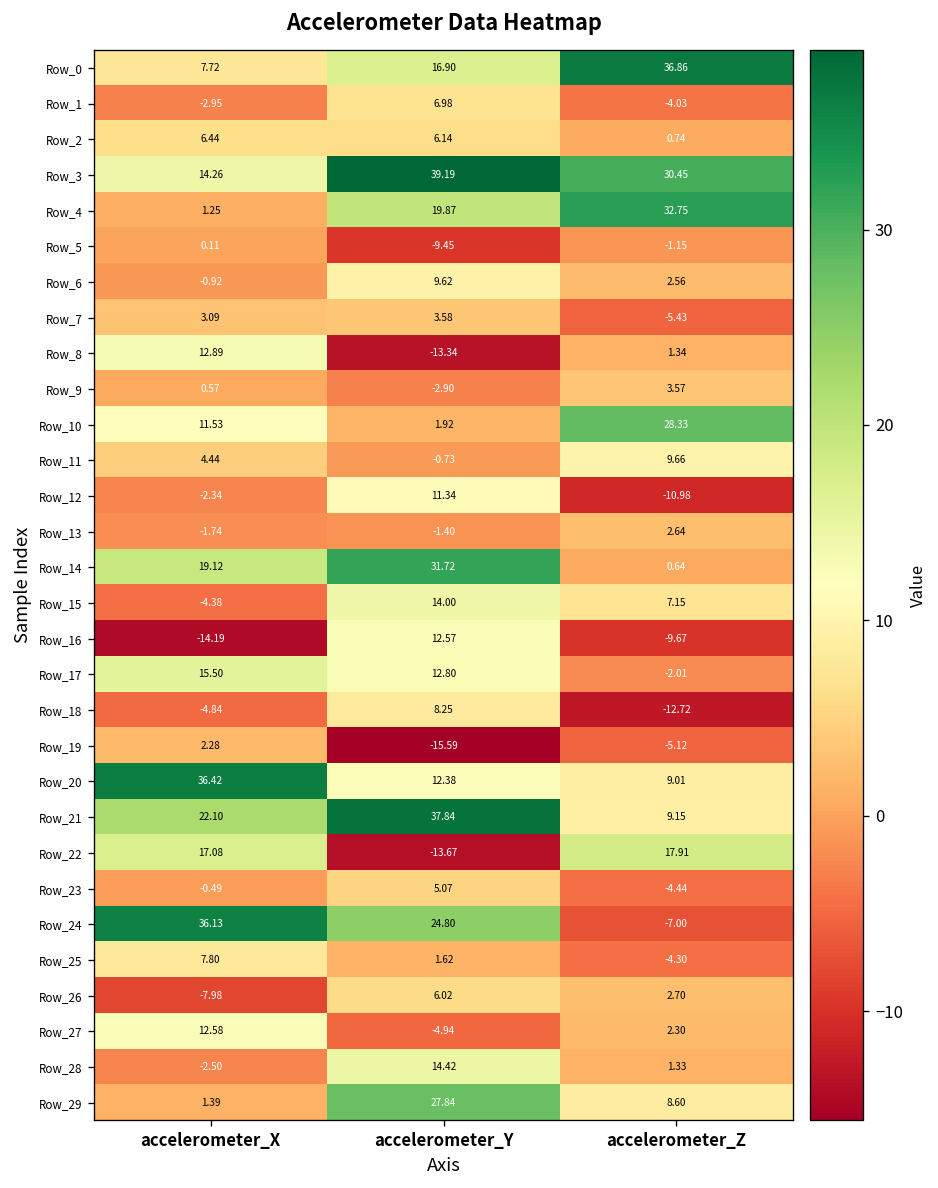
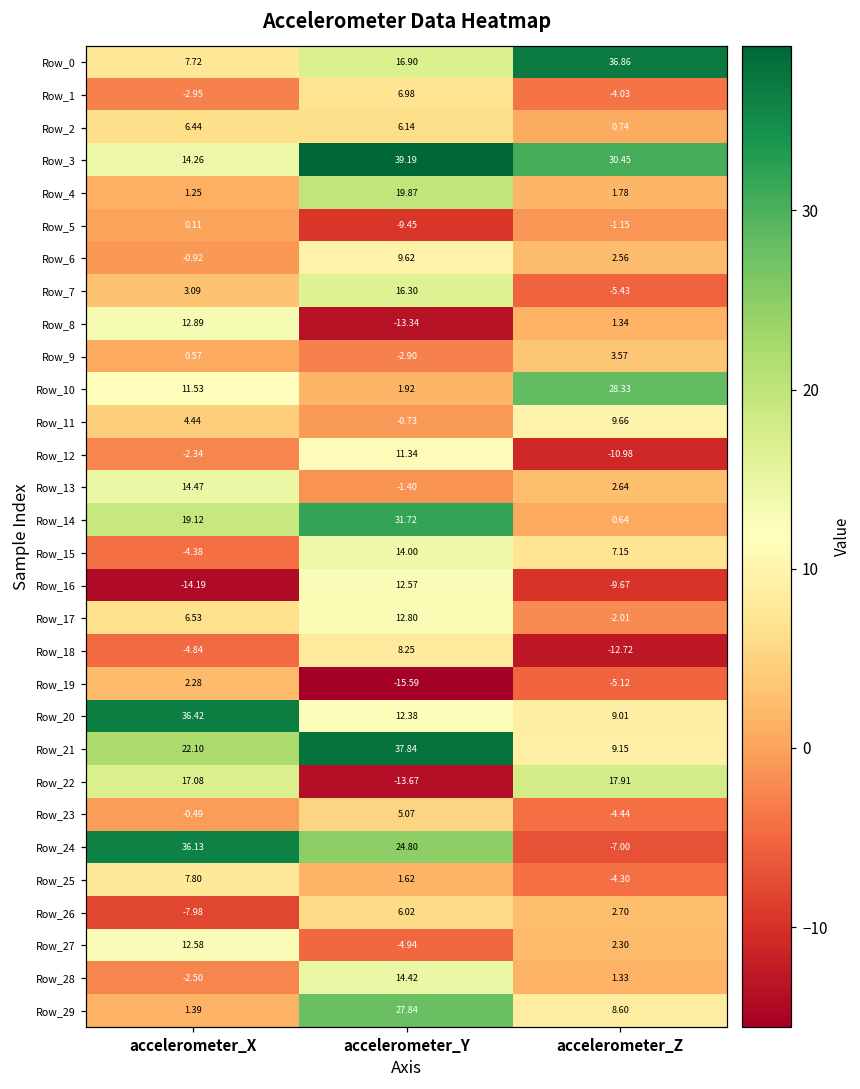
  {
    "Row_0": {
      "accelerometer_X": 7.72,
      "accelerometer_Y": 16.90,
      "accelerometer_Z": 36.86
    },
    "Row_1": {
      "accelerometer_X": -2.95,
      "accelerometer_Y": 6.98,
      "accelerometer_Z": -4.03
    },
    "Row_2": {
      "accelerometer_X": 6.44,
      "accelerometer_Y": 6.14,
      "accelerometer_Z": 0.74
    },
    "Row_3": {
      "accelerometer_X": 14.26,
      "accelerometer_Y": 39.19,
      "accelerometer_Z": 30.45
    },
    "Row_4": {
      "accelerometer_X": 1.25,
      "accelerometer_Y": 19.87,
-     "accelerometer_Z": 32.75
+     "accelerometer_Z": 1.78
    },
    "Row_5": {
      "accelerometer_X": 0.11,
      "accelerometer_Y": -9.45,
      "accelerometer_Z": -1.15
    },
    "Row_6": {
      "accelerometer_X": -0.92,
      "accelerometer_Y": 9.62,
      "accelerometer_Z": 2.56
    },
    "Row_7": {
      "accelerometer_X": 3.09,
-     "accelerometer_Y": 3.58,
+     "accelerometer_Y": 16.30,
      "accelerometer_Z": -5.43
    },
    "Row_8": {
      "accelerometer_X": 12.89,
      "accelerometer_Y": -13.34,
      "accelerometer_Z": 1.34
    },
    "Row_9": {
      "accelerometer_X": 0.57,
      "accelerometer_Y": -2.90,
      "accelerometer_Z": 3.57
    },
    "Row_10": {
      "accelerometer_X": 11.53,
      "accelerometer_Y": 1.92,
      "accelerometer_Z": 28.33
    },
    "Row_11": {
      "accelerometer_X": 4.44,
      "accelerometer_Y": -0.73,
      "accelerometer_Z": 9.66
    },
    "Row_12": {
      "accelerometer_X": -2.34,
      "accelerometer_Y": 11.34,
      "accelerometer_Z": -10.98
    },
    "Row_13": {
-     "accelerometer_X": -1.74,
+     "accelerometer_X": 14.47,
      "accelerometer_Y": -1.40,
      "accelerometer_Z": 2.64
    },
    "Row_14": {
      "accelerometer_X": 19.12,
      "accelerometer_Y": 31.72,
      "accelerometer_Z": 0.64
    },
    "Row_15": {
      "accelerometer_X": -4.38,
      "accelerometer_Y": 14.00,
      "accelerometer_Z": 7.15
    },
    "Row_16": {
      "accelerometer_X": -14.19,
      "accelerometer_Y": 12.57,
      "accelerometer_Z": -9.67
    },
    "Row_17": {
-     "accelerometer_X": 15.50,
+     "accelerometer_X": 6.53,
      "accelerometer_Y": 12.80,
      "accelerometer_Z": -2.01
    },
    "Row_18": {
      "accelerometer_X": -4.84,
      "accelerometer_Y": 8.25,
      "accelerometer_Z": -12.72
    },
    "Row_19": {
      "accelerometer_X": 2.28,
      "accelerometer_Y": -15.59,
      "accelerometer_Z": -5.12
    },
    "Row_20": {
      "accelerometer_X": 36.42,
      "accelerometer_Y": 12.38,
      "accelerometer_Z": 9.01
    },
    "Row_21": {
      "accelerometer_X": 22.10,
      "accelerometer_Y": 37.84,
      "accelerometer_Z": 9.15
    },
    "Row_22": {
      "accelerometer_X": 17.08,
      "accelerometer_Y": -13.67,
      "accelerometer_Z": 17.91
    },
    "Row_23": {
      "accelerometer_X": -0.49,
      "accelerometer_Y": 5.07,
      "accelerometer_Z": -4.44
    },
    "Row_24": {
      "accelerometer_X": 36.13,
      "accelerometer_Y": 24.80,
      "accelerometer_Z": -7.00
    },
    "Row_25": {
      "accelerometer_X": 7.80,
      "accelerometer_Y": 1.62,
      "accelerometer_Z": -4.30
    },
    "Row_26": {
      "accelerometer_X": -7.98,
      "accelerometer_Y": 6.02,
      "accelerometer_Z": 2.70
    },
    "Row_27": {
      "accelerometer_X": 12.58,
      "accelerometer_Y": -4.94,
      "accelerometer_Z": 2.30
    },
    "Row_28": {
      "accelerometer_X": -2.50,
      "accelerometer_Y": 14.42,
      "accelerometer_Z": 1.33
    },
    "Row_29": {
      "accelerometer_X": 1.39,
      "accelerometer_Y": 27.84,
      "accelerometer_Z": 8.60
    }
  }
